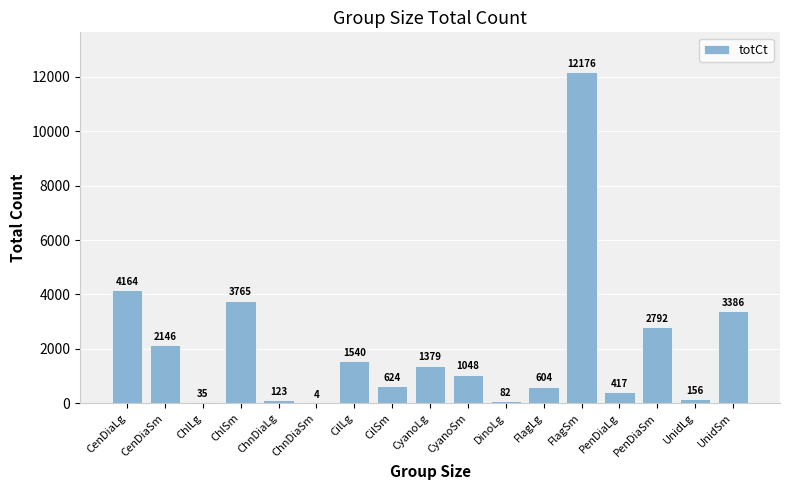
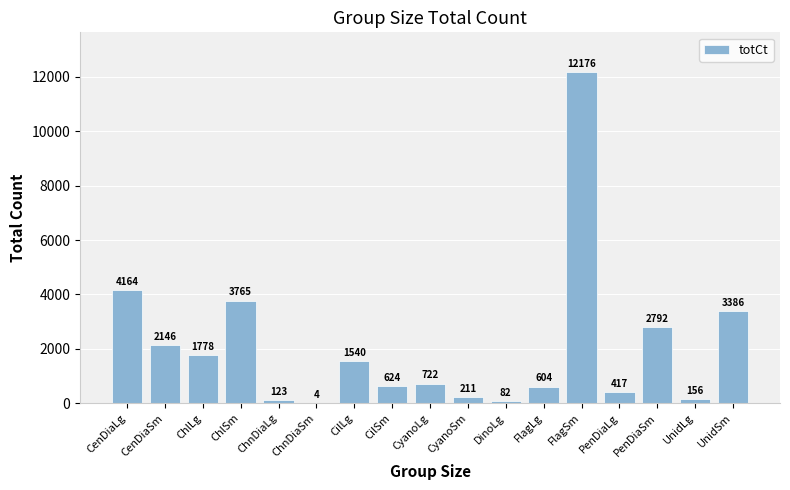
  {
    "CenDiaLg": 4164,
    "CenDiaSm": 2146,
-   "ChlLg": 35,
+   "ChlLg": 1778,
    "ChlSm": 3765,
    "ChnDiaLg": 123,
    "ChnDiaSm": 4,
    "CilLg": 1540,
    "CilSm": 624,
-   "CyanoLg": 1379,
-   "CyanoSm": 1048,
+   "CyanoLg": 722,
+   "CyanoSm": 211,
    "DinoLg": 82,
    "FlagLg": 604,
    "FlagSm": 12176,
    "PenDiaLg": 417,
    "PenDiaSm": 2792,
    "UnidLg": 156,
    "UnidSm": 3386
  }
